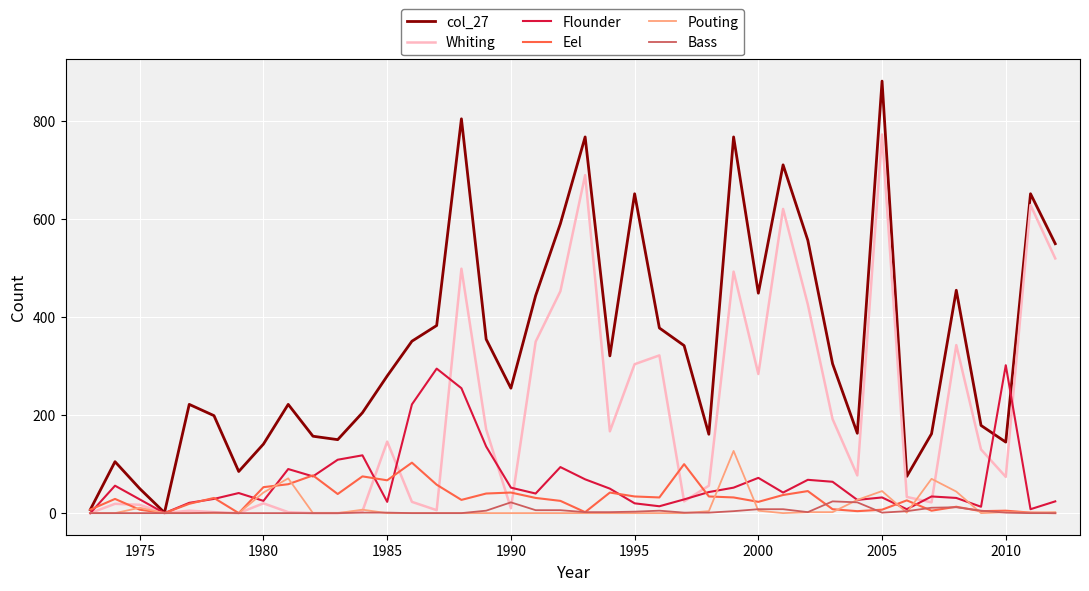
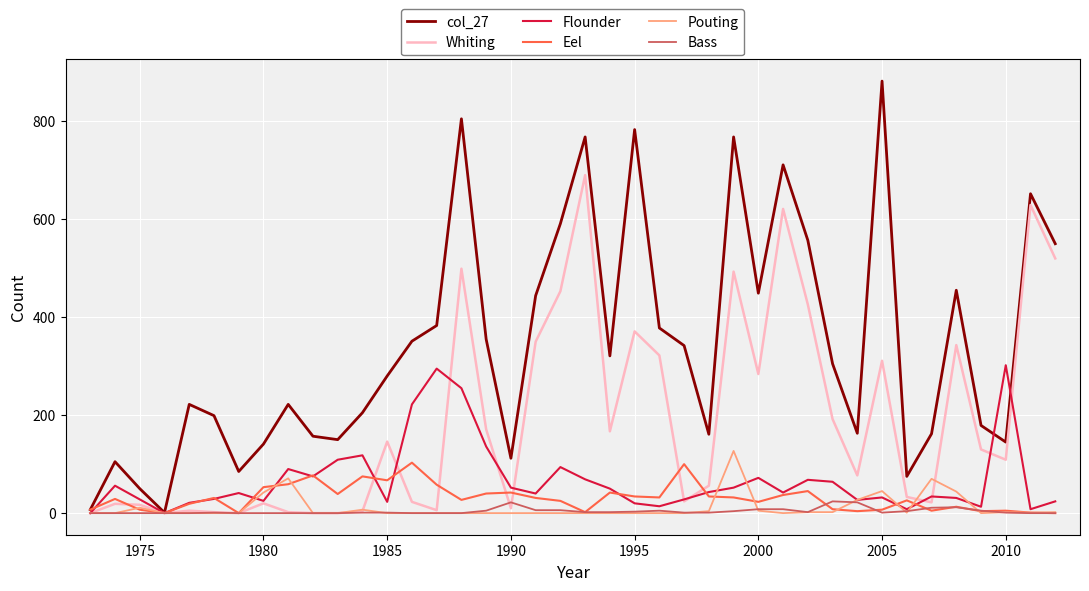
  {
    "col_27": {
      "1975": 50,
      "1980": 140,
      "1985": 280,
-     "1990": 260,
-     "1995": 650,
+     "1990": 110,
+     "1995": 780,
      "2000": 450,
      "2005": 880,
      "2010": 150
    },
    "Whiting": {
      "1975": 20,
      "1985": 150,
      "1990": 10,
-     "1995": 300,
+     "1995": 370,
      "2000": 280,
-     "2005": 770,
-     "2010": 70
+     "2005": 310,
+     "2010": 110
    },
    "Flounder": {
      "1975": 30,
      "1985": 20,
      "1990": 50,
      "1995": 20,
      "2000": 70,
      "2005": 30,
      "2010": 300
    },
    "Pouting": {
      "1980": 40,
      "1990": 0,
      "2005": 50
    }
  }
